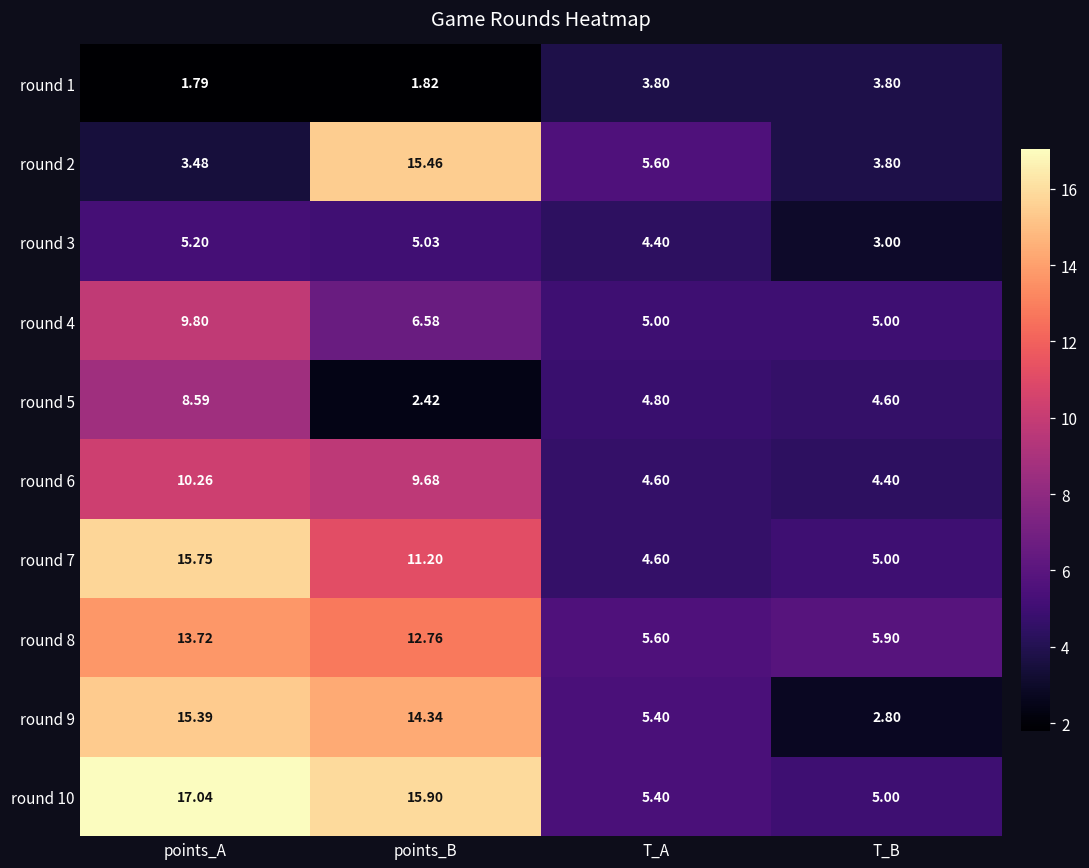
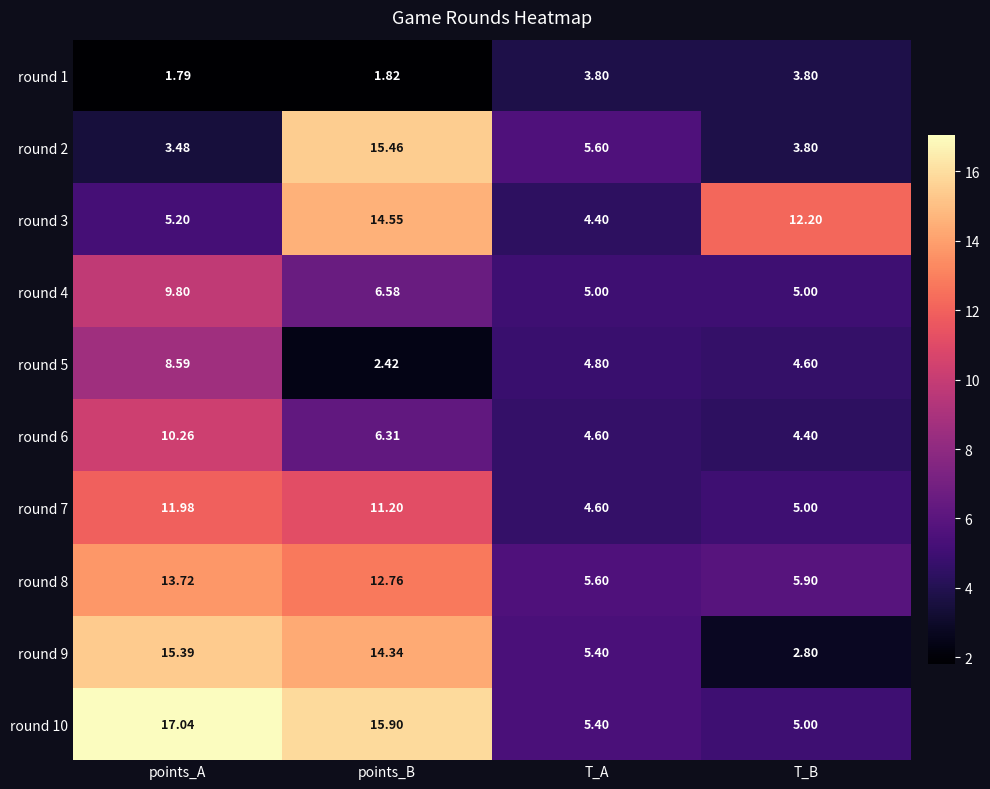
  {
    "round 1": {
      "points_A": 1.79,
      "points_B": 1.82,
      "T_A": 3.80,
      "T_B": 3.80
    },
    "round 2": {
      "points_A": 3.48,
      "points_B": 15.46,
      "T_A": 5.60,
      "T_B": 3.80
    },
    "round 3": {
      "points_A": 5.20,
-     "points_B": 5.03,
+     "points_B": 14.55,
      "T_A": 4.40,
-     "T_B": 3.00
+     "T_B": 12.20
    },
    "round 4": {
      "points_A": 9.80,
      "points_B": 6.58,
      "T_A": 5.00,
      "T_B": 5.00
    },
    "round 5": {
      "points_A": 8.59,
      "points_B": 2.42,
      "T_A": 4.80,
      "T_B": 4.60
    },
    "round 6": {
      "points_A": 10.26,
-     "points_B": 9.68,
+     "points_B": 6.31,
      "T_A": 4.60,
      "T_B": 4.40
    },
    "round 7": {
-     "points_A": 15.75,
+     "points_A": 11.98,
      "points_B": 11.20,
      "T_A": 4.60,
      "T_B": 5.00
    },
    "round 8": {
      "points_A": 13.72,
      "points_B": 12.76,
      "T_A": 5.60,
      "T_B": 5.90
    },
    "round 9": {
      "points_A": 15.39,
      "points_B": 14.34,
      "T_A": 5.40,
      "T_B": 2.80
    },
    "round 10": {
      "points_A": 17.04,
      "points_B": 15.90,
      "T_A": 5.40,
      "T_B": 5.00
    }
  }
